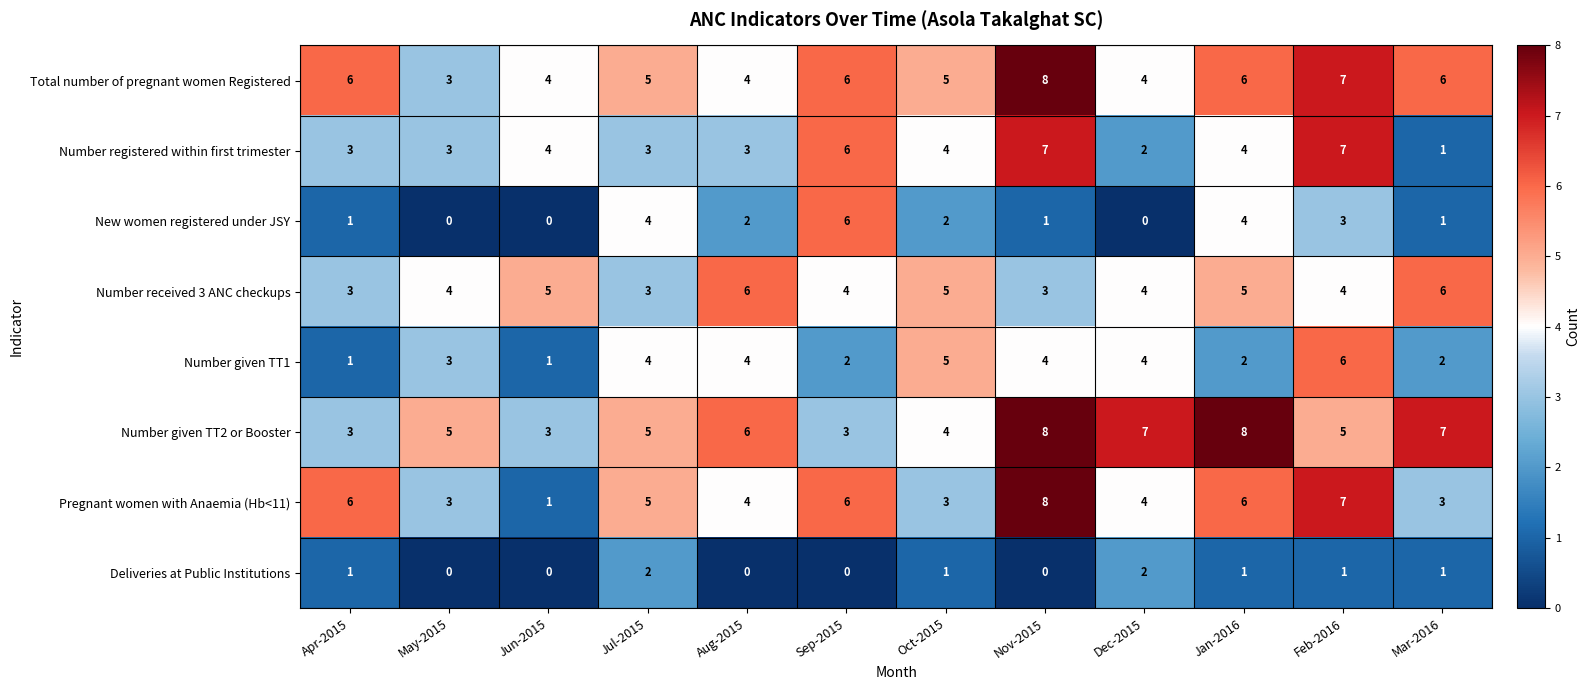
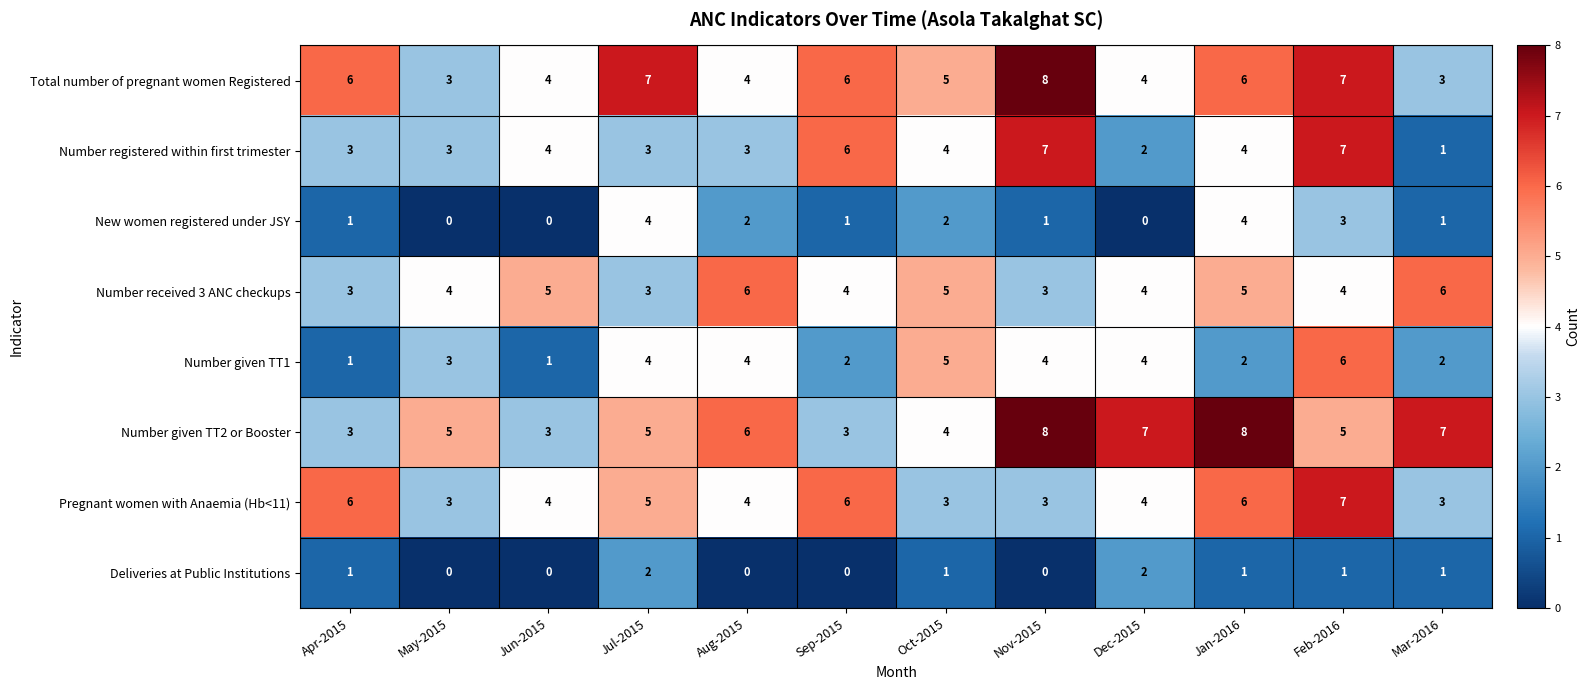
  {
    "Total number of pregnant women Registered": {
      "Apr-2015": 6,
      "May-2015": 3,
      "Jun-2015": 4,
-     "Jul-2015": 5,
+     "Jul-2015": 7,
      "Aug-2015": 4,
      "Sep-2015": 6,
      "Oct-2015": 5,
      "Nov-2015": 8,
      "Dec-2015": 4,
      "Jan-2016": 6,
      "Feb-2016": 7,
-     "Mar-2016": 6
+     "Mar-2016": 3
    },
    "Number registered within first trimester": {
      "Apr-2015": 3,
      "May-2015": 3,
      "Jun-2015": 4,
      "Jul-2015": 3,
      "Aug-2015": 3,
      "Sep-2015": 6,
      "Oct-2015": 4,
      "Nov-2015": 7,
      "Dec-2015": 2,
      "Jan-2016": 4,
      "Feb-2016": 7,
      "Mar-2016": 1
    },
    "New women registered under JSY": {
      "Apr-2015": 1,
      "May-2015": 0,
      "Jun-2015": 0,
      "Jul-2015": 4,
      "Aug-2015": 2,
-     "Sep-2015": 6,
+     "Sep-2015": 1,
      "Oct-2015": 2,
      "Nov-2015": 1,
      "Dec-2015": 0,
      "Jan-2016": 4,
      "Feb-2016": 3,
      "Mar-2016": 1
    },
    "Number received 3 ANC checkups": {
      "Apr-2015": 3,
      "May-2015": 4,
      "Jun-2015": 5,
      "Jul-2015": 3,
      "Aug-2015": 6,
      "Sep-2015": 4,
      "Oct-2015": 5,
      "Nov-2015": 3,
      "Dec-2015": 4,
      "Jan-2016": 5,
      "Feb-2016": 4,
      "Mar-2016": 6
    },
    "Number given TT1": {
      "Apr-2015": 1,
      "May-2015": 3,
      "Jun-2015": 1,
      "Jul-2015": 4,
      "Aug-2015": 4,
      "Sep-2015": 2,
      "Oct-2015": 5,
      "Nov-2015": 4,
      "Dec-2015": 4,
      "Jan-2016": 2,
      "Feb-2016": 6,
      "Mar-2016": 2
    },
    "Number given TT2 or Booster": {
      "Apr-2015": 3,
      "May-2015": 5,
      "Jun-2015": 3,
      "Jul-2015": 5,
      "Aug-2015": 6,
      "Sep-2015": 3,
      "Oct-2015": 4,
      "Nov-2015": 8,
      "Dec-2015": 7,
      "Jan-2016": 8,
      "Feb-2016": 5,
      "Mar-2016": 7
    },
    "Pregnant women with Anaemia (Hb<11)": {
      "Apr-2015": 6,
      "May-2015": 3,
-     "Jun-2015": 1,
+     "Jun-2015": 4,
      "Jul-2015": 5,
      "Aug-2015": 4,
      "Sep-2015": 6,
      "Oct-2015": 3,
-     "Nov-2015": 8,
+     "Nov-2015": 3,
      "Dec-2015": 4,
      "Jan-2016": 6,
      "Feb-2016": 7,
      "Mar-2016": 3
    },
    "Deliveries at Public Institutions": {
      "Apr-2015": 1,
      "May-2015": 0,
      "Jun-2015": 0,
      "Jul-2015": 2,
      "Aug-2015": 0,
      "Sep-2015": 0,
      "Oct-2015": 1,
      "Nov-2015": 0,
      "Dec-2015": 2,
      "Jan-2016": 1,
      "Feb-2016": 1,
      "Mar-2016": 1
    }
  }
